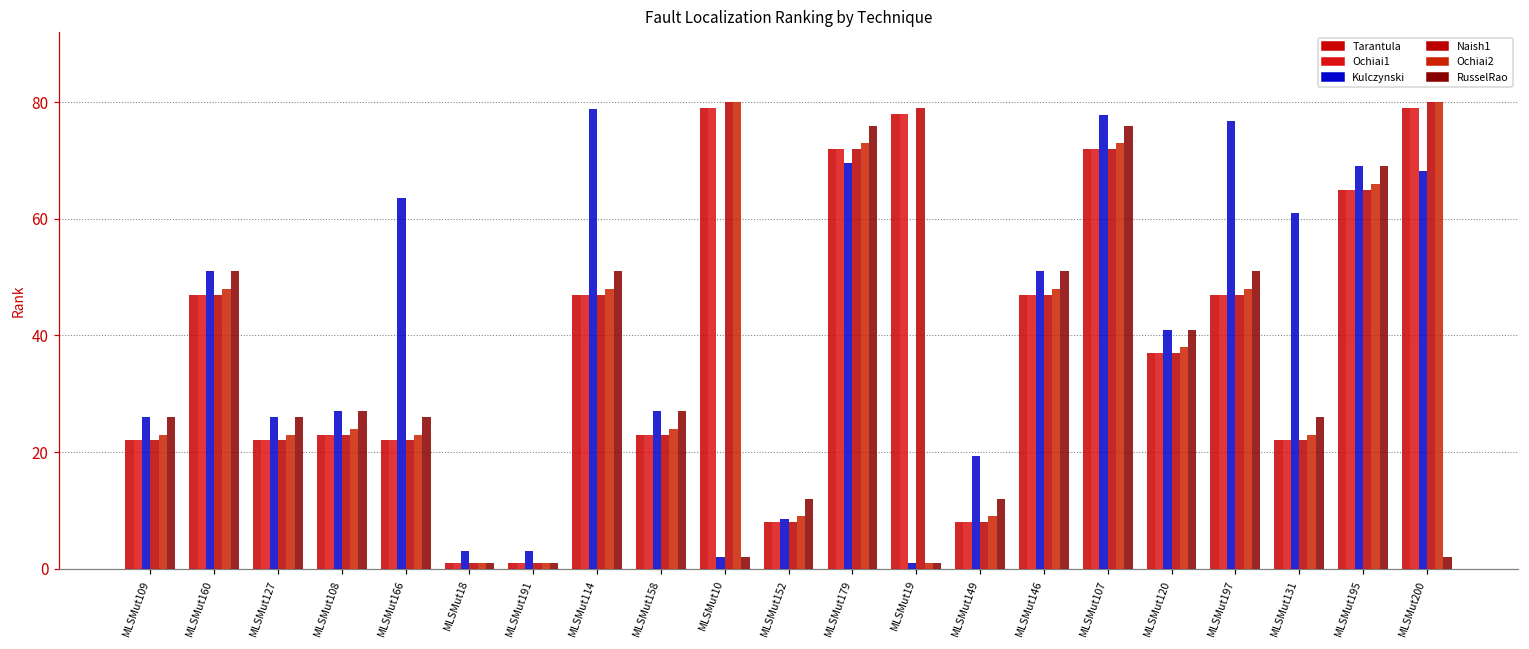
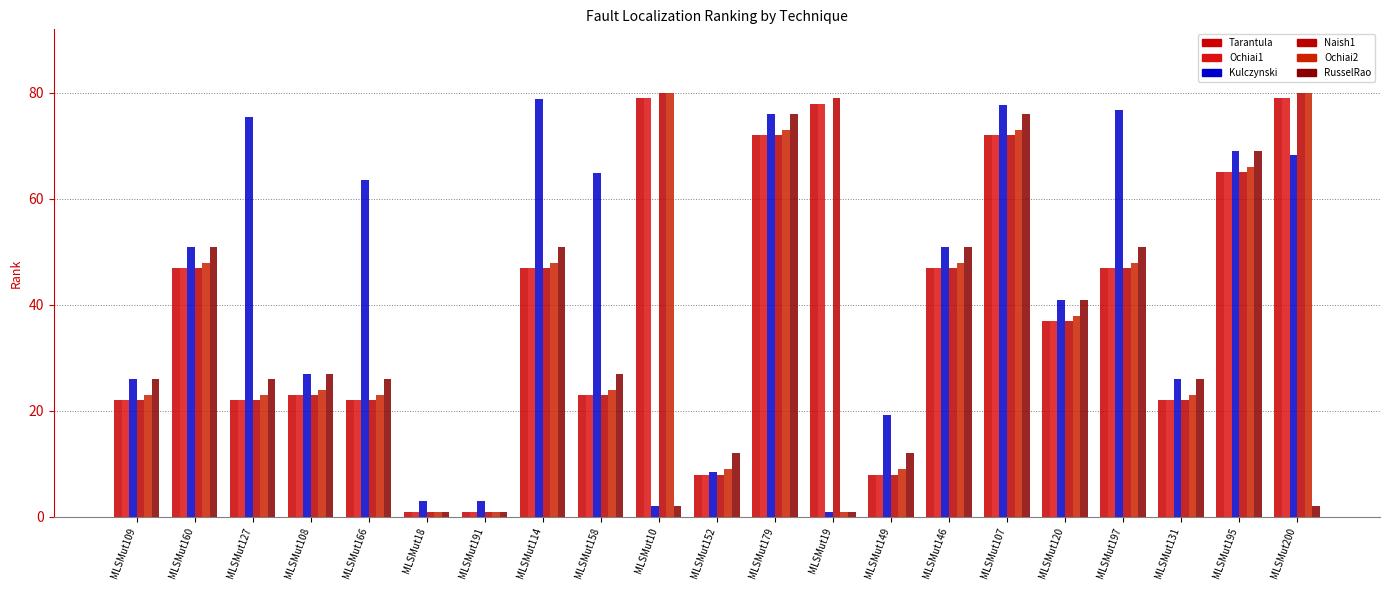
  {
    "Kulczynski": {
      "MLSMut109": 26,
      "MLSMut160": 51,
-     "MLSMut127": 26,
+     "MLSMut127": 75,
      "MLSMut108": 27,
      "MLSMut166": 64,
      "MLSMut18": 3,
      "MLSMut191": 3,
      "MLSMut114": 79,
-     "MLSMut158": 27,
+     "MLSMut158": 65,
      "MLSMut10": 2,
      "MLSMut152": 9,
-     "MLSMut179": 70,
+     "MLSMut179": 76,
      "MLSMut19": 1,
      "MLSMut149": 19,
      "MLSMut146": 51,
      "MLSMut107": 78,
      "MLSMut120": 41,
      "MLSMut197": 77,
-     "MLSMut131": 61,
+     "MLSMut131": 26,
      "MLSMut195": 69,
      "MLSMut200": 68
    }
  }
